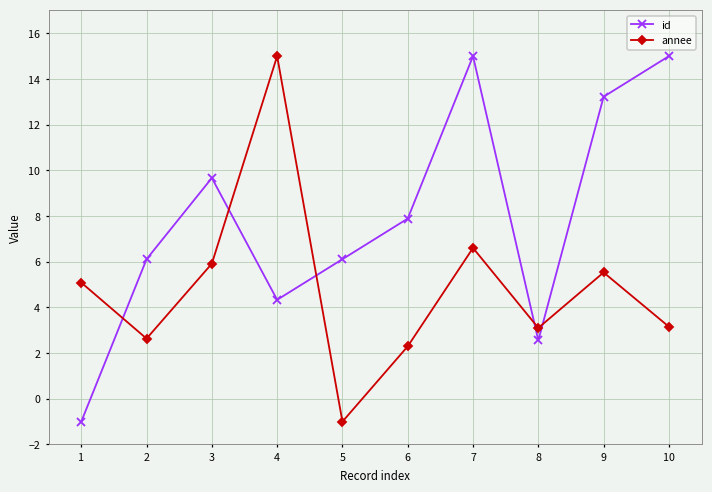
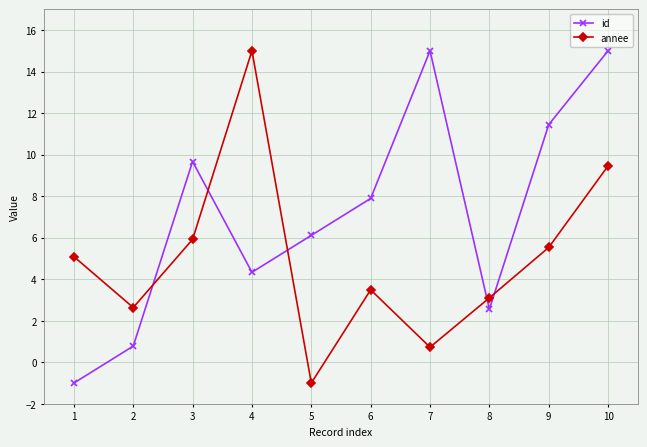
  {
    "id": {
      "1": -1.0,
-     "2": 6.1,
+     "2": 0.8,
      "3": 9.7,
      "4": 4.3,
      "5": 6.1,
      "6": 7.9,
      "7": 15.0,
      "8": 2.6,
-     "9": 13.2,
+     "9": 11.4,
      "10": 15.0
    },
    "annee": {
      "1": 5.1,
      "2": 2.6,
      "3": 5.9,
      "4": 15.0,
      "5": -1.0,
-     "6": 2.3,
-     "7": 6.6,
+     "6": 3.5,
+     "7": 0.7,
      "8": 3.1,
      "9": 5.5,
-     "10": 3.2
+     "10": 9.5
    }
  }
